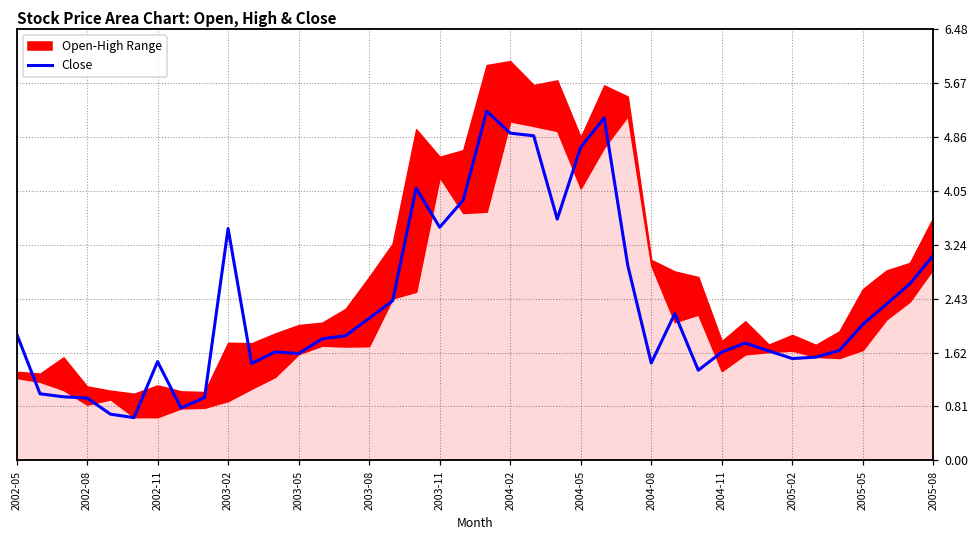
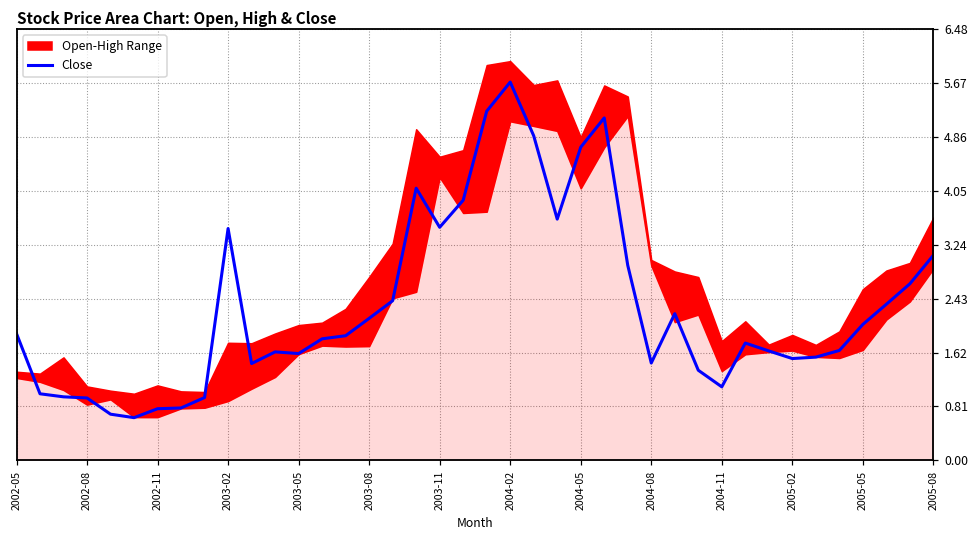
  {
    "Close": {
      "2002-05": 1.9,
      "2002-08": 0.9,
-     "2002-11": 1.5,
+     "2002-11": 0.8,
      "2003-02": 3.5,
      "2003-08": 2.1,
      "2003-11": 3.5,
-     "2004-02": 4.9,
+     "2004-02": 5.7,
      "2004-05": 4.7,
      "2004-08": 1.5,
-     "2004-11": 1.6,
+     "2004-11": 1.1,
      "2005-02": 1.5,
      "2005-05": 2.0,
      "2005-08": 3.1
    }
  }
